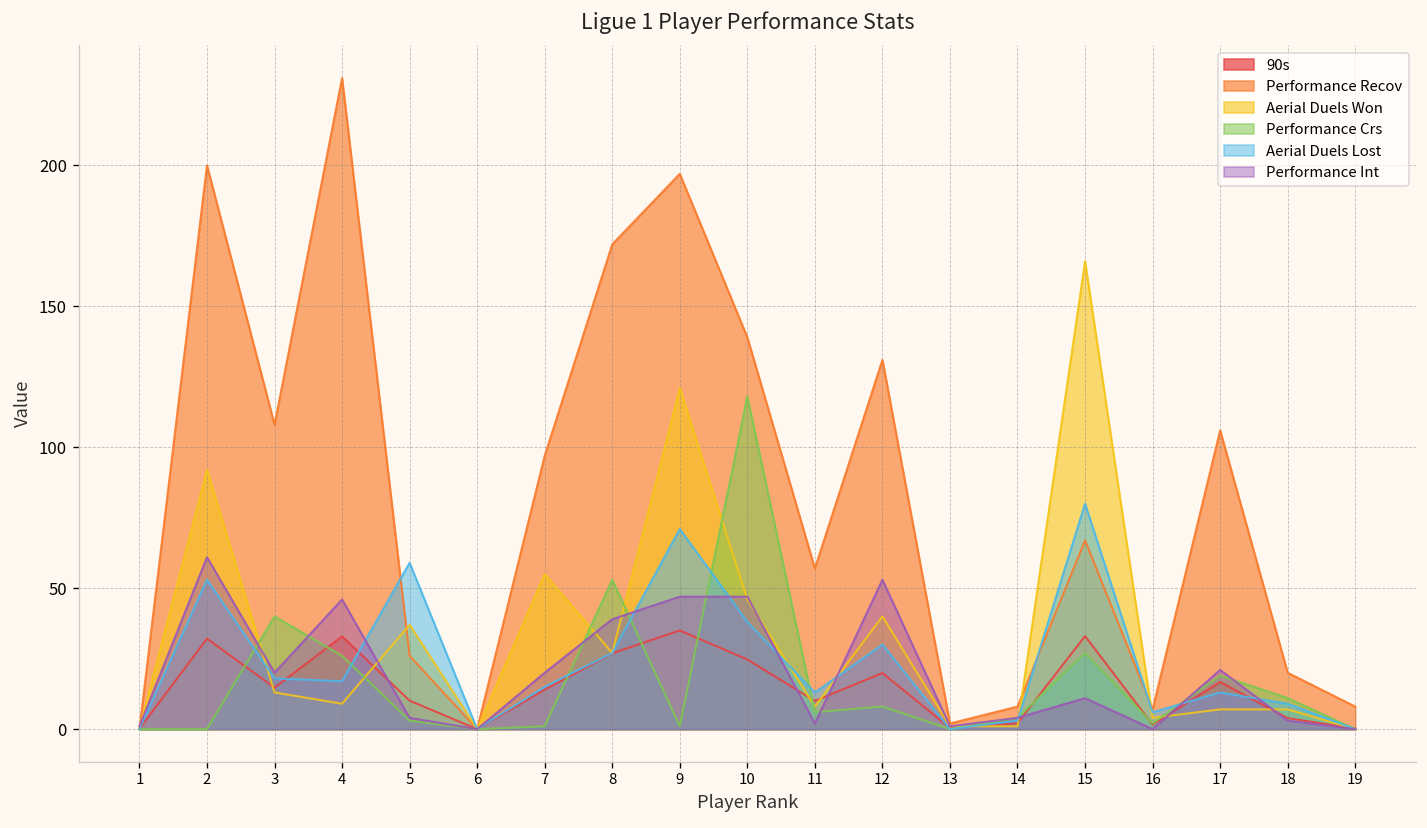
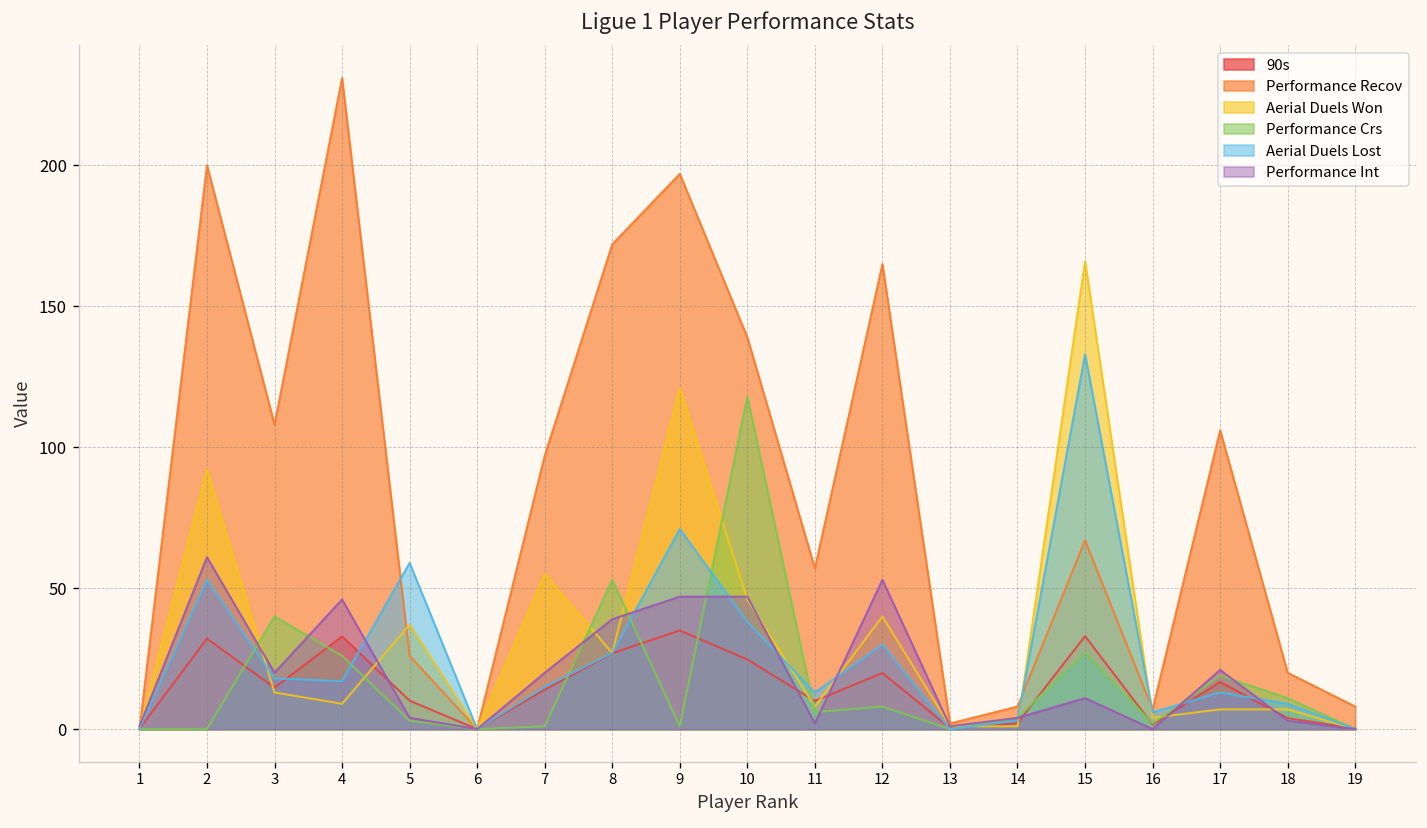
  {
    "90s": {
      "2": 32,
      "3": 15,
      "4": 33,
      "5": 10,
      "9": 35,
      "10": 25,
      "11": 10,
      "12": 20,
      "15": 33,
      "17": 17
    },
    "Performance Recov": {
      "2": 200,
      "3": 108,
      "4": 231,
      "5": 26,
      "7": 97,
      "8": 172,
      "9": 197,
      "10": 139,
      "11": 57,
-     "12": 131,
+     "12": 165,
      "14": 8,
      "15": 67,
      "17": 106,
      "18": 20,
      "19": 8
    },
    "Aerial Duels Won": {
      "2": 92,
      "3": 13,
      "4": 9,
      "5": 37,
      "7": 55,
      "9": 121,
      "11": 8,
      "12": 40,
      "15": 166,
      "16": 4,
      "17": 7,
      "18": 7
    },
    "Performance Crs": {
      "2": 0,
      "3": 40,
      "4": 26,
      "7": 1,
      "8": 53,
      "9": 1,
      "10": 118,
      "11": 6,
      "12": 8,
      "15": 27,
      "17": 19,
      "18": 11
    },
    "Aerial Duels Lost": {
      "2": 53,
      "3": 18,
      "4": 17,
      "5": 59,
      "9": 71,
      "10": 38,
      "11": 13,
      "12": 30,
-     "15": 80,
+     "15": 133,
      "17": 13,
      "18": 9
    },
    "Performance Int": {
      "2": 61,
      "3": 20,
      "4": 46,
      "7": 20,
      "8": 39,
      "9": 47,
      "11": 2,
      "12": 53,
      "15": 11,
      "16": 0,
      "17": 21
    }
  }
